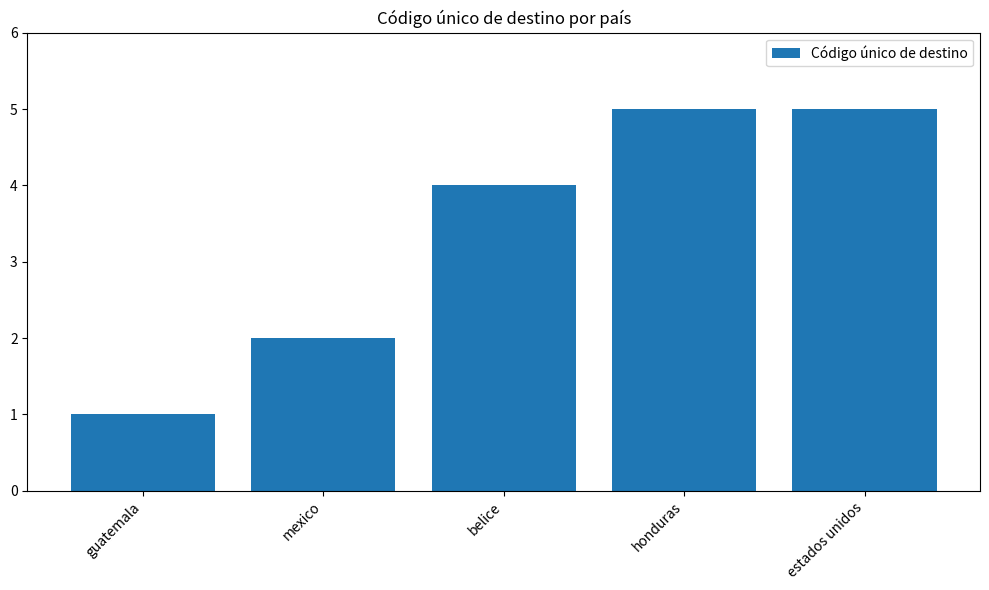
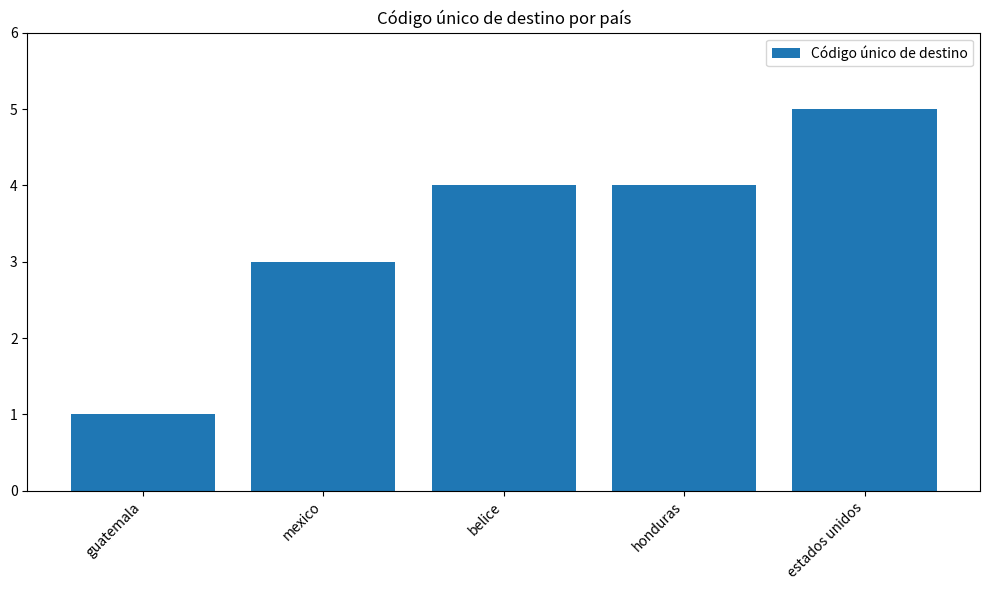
  {
    "guatemala": 1,
-   "mexico": 2,
+   "mexico": 3,
    "belice": 4,
-   "honduras": 5,
+   "honduras": 4,
    "estados unidos": 5
  }
